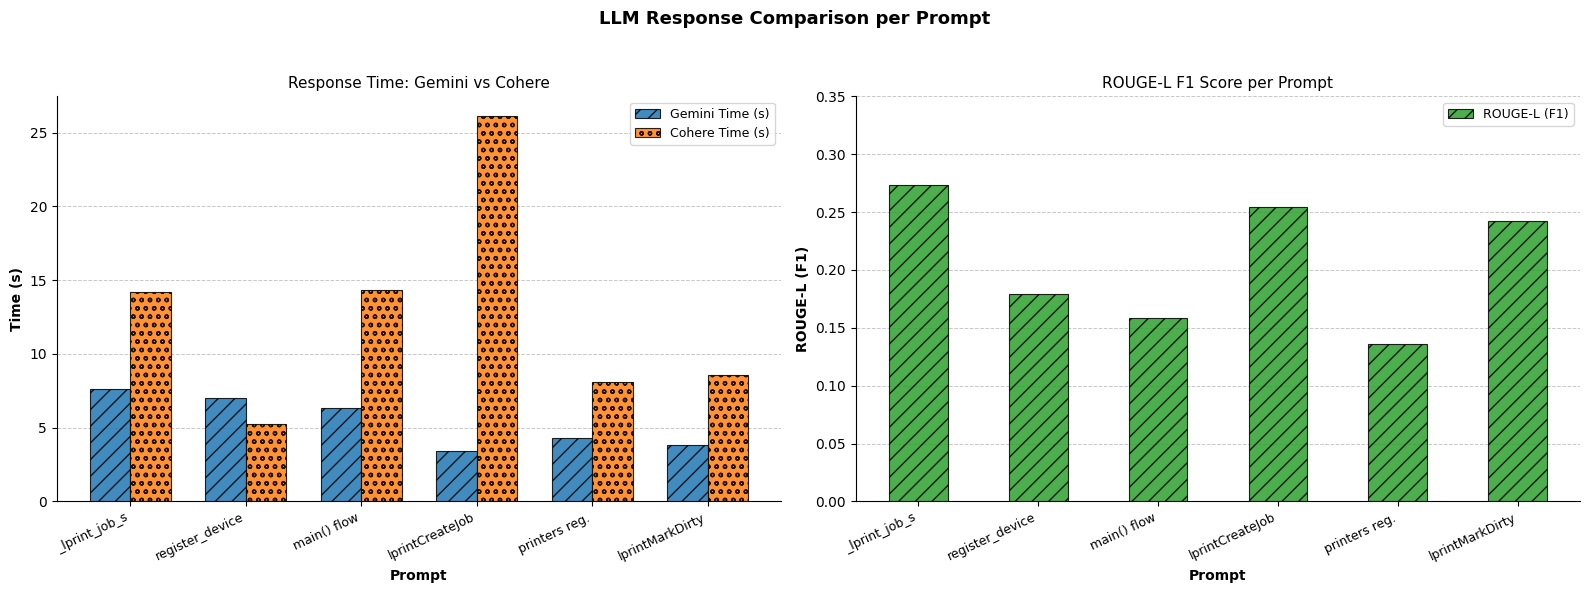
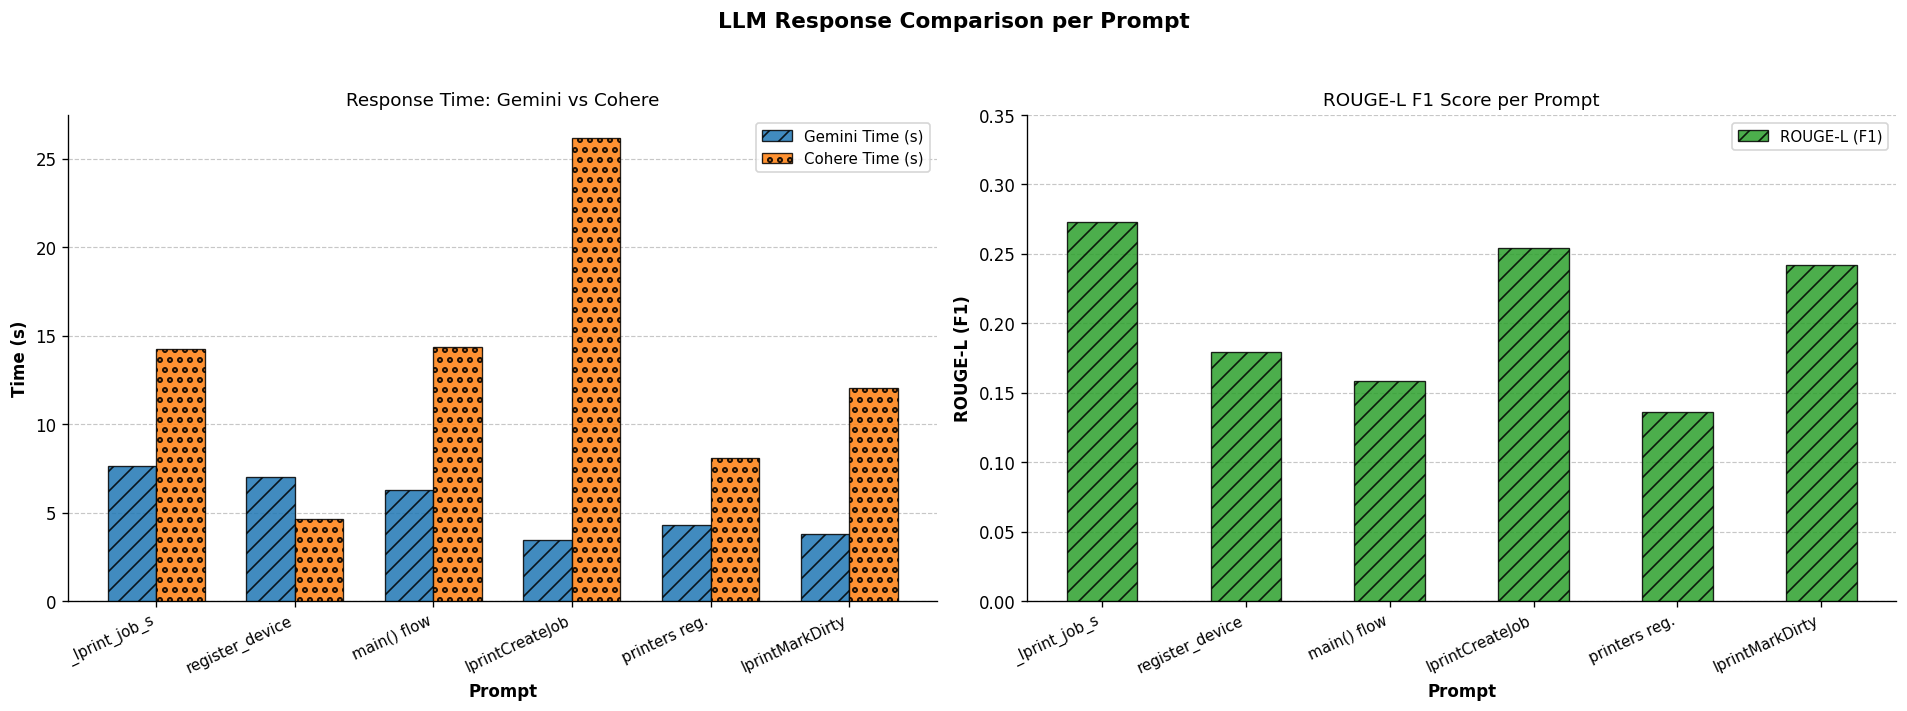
  {
    "Response Time: Gemini vs Cohere": {
      "Gemini Time (s)": {
        "_lprint_job_s": 7.6,
        "register_device": 7.0,
        "main() flow": 6.3,
        "lprintCreateJob": 3.4,
        "printers reg.": 4.3,
        "lprintMarkDirty": 3.8
      },
      "Cohere Time (s)": {
        "_lprint_job_s": 14.2,
-       "register_device": 5.2,
+       "register_device": 4.7,
        "main() flow": 14.3,
        "lprintCreateJob": 26.2,
        "printers reg.": 8.1,
-       "lprintMarkDirty": 8.6
+       "lprintMarkDirty": 12.0
      }
    },
    "ROUGE-L F1 Score per Prompt": {
      "_lprint_job_s": 0.273,
      "register_device": 0.180,
      "main() flow": 0.159,
      "lprintCreateJob": 0.254,
      "printers reg.": 0.136,
      "lprintMarkDirty": 0.242
    }
  }
